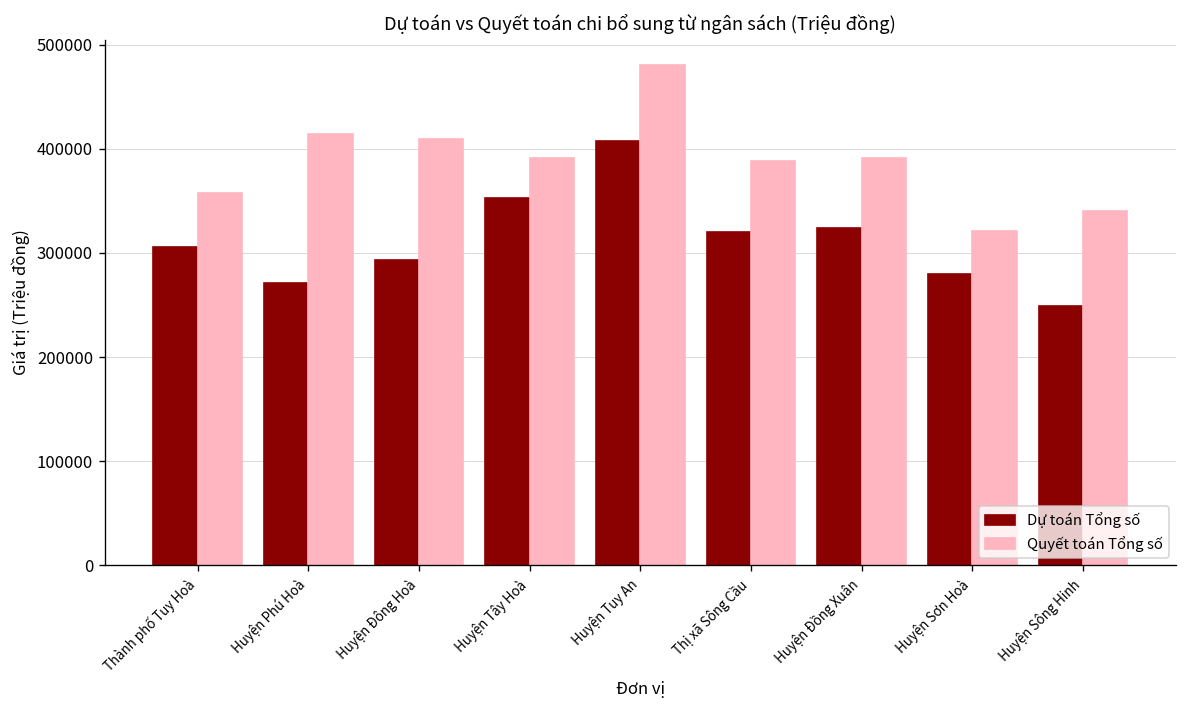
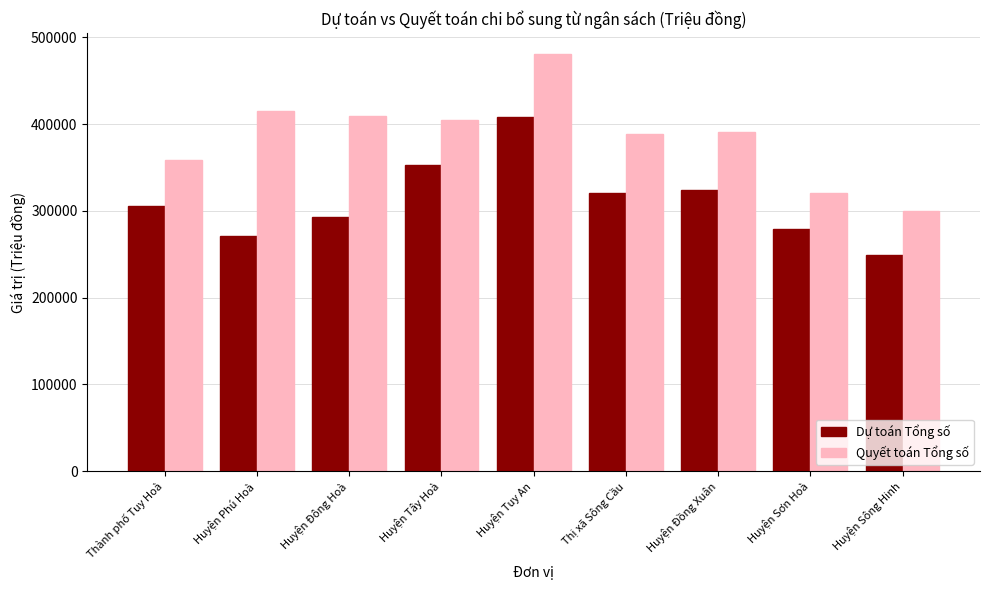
  {
    "Dự toán Tổng số": {
      "Thành phố Tuy Hoà": 310000,
      "Huyện Phú Hoà": 270000,
      "Huyện Đông Hoà": 290000,
      "Huyện Tây Hoà": 350000,
      "Huyện Tuy An": 410000,
      "Thị xã Sông Cầu": 320000,
      "Huyện Đồng Xuân": 320000,
      "Huyện Sơn Hoà": 280000,
      "Huyện Sông Hinh": 250000
    },
    "Quyết toán Tổng số": {
      "Thành phố Tuy Hoà": 360000,
      "Huyện Phú Hoà": 410000,
      "Huyện Đông Hoà": 410000,
-     "Huyện Tây Hoà": 390000,
+     "Huyện Tây Hoà": 410000,
      "Huyện Tuy An": 480000,
      "Thị xã Sông Cầu": 390000,
      "Huyện Đồng Xuân": 390000,
      "Huyện Sơn Hoà": 320000,
-     "Huyện Sông Hinh": 340000
+     "Huyện Sông Hinh": 300000
    }
  }
